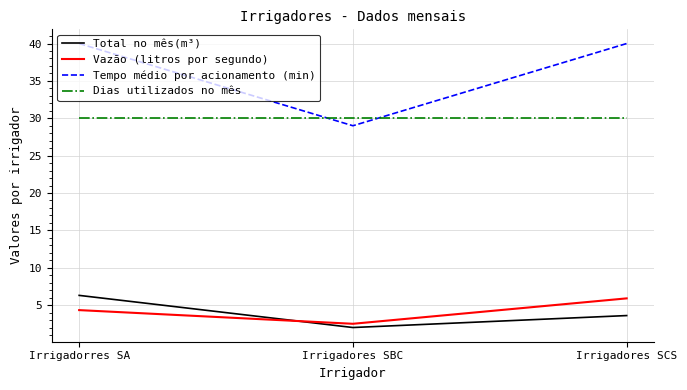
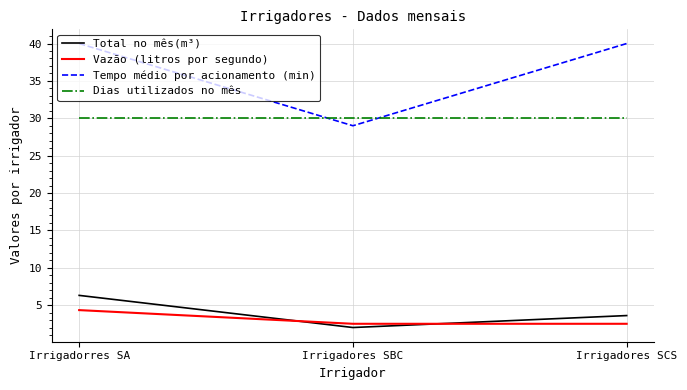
  {
    "Total no mês(m³)": {
      "Irrigadorres SA": 6,
      "Irrigadores SBC": 2,
      "Irrigadores SCS": 4
    },
    "Vazão (litros por segundo)": {
      "Irrigadorres SA": 4,
      "Irrigadores SBC": 3,
-     "Irrigadores SCS": 6
+     "Irrigadores SCS": 3
    },
    "Tempo médio por acionamento (min)": {
      "Irrigadores SBC": 29,
      "Irrigadores SCS": 40
    },
    "Dias utilizados no mês": {
      "Irrigadorres SA": 30,
      "Irrigadores SBC": 30,
      "Irrigadores SCS": 30
    }
  }
